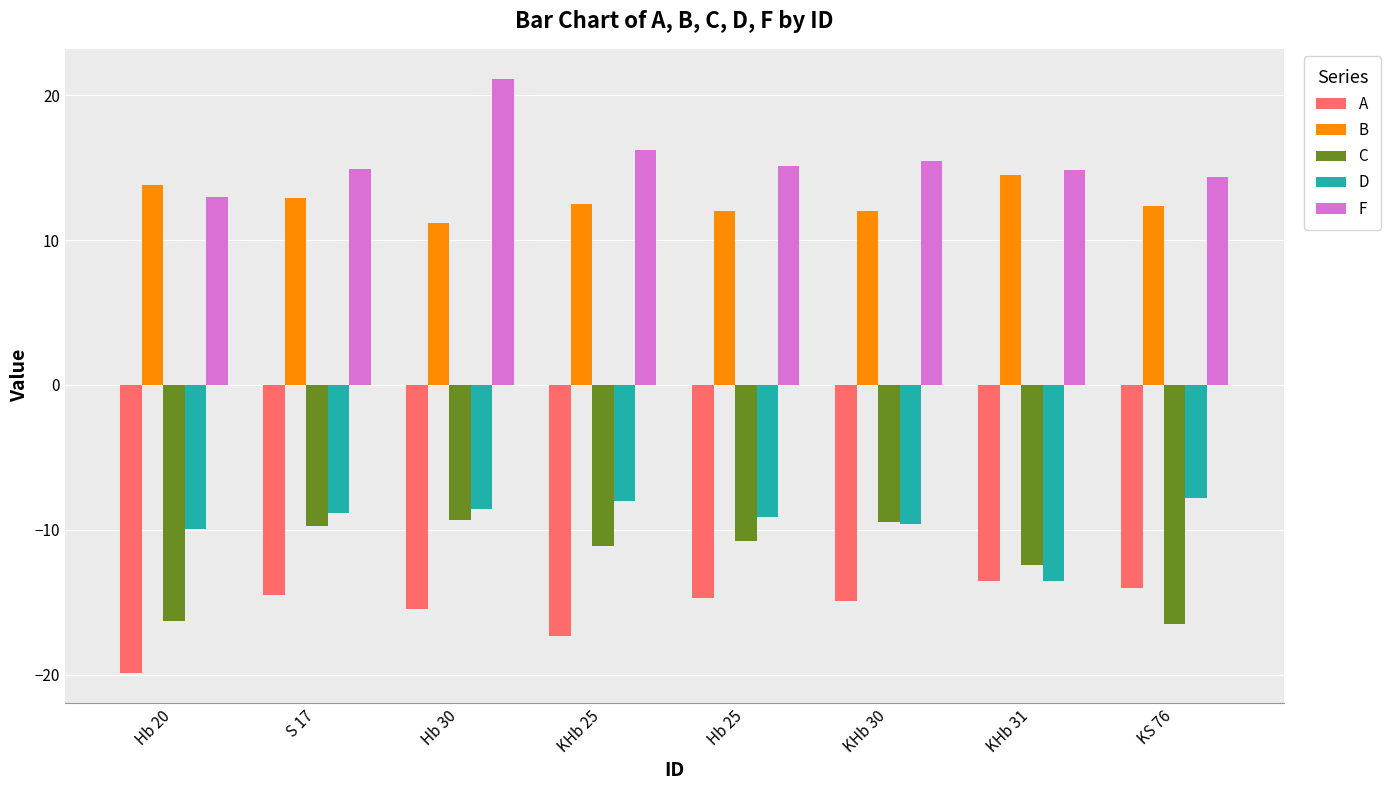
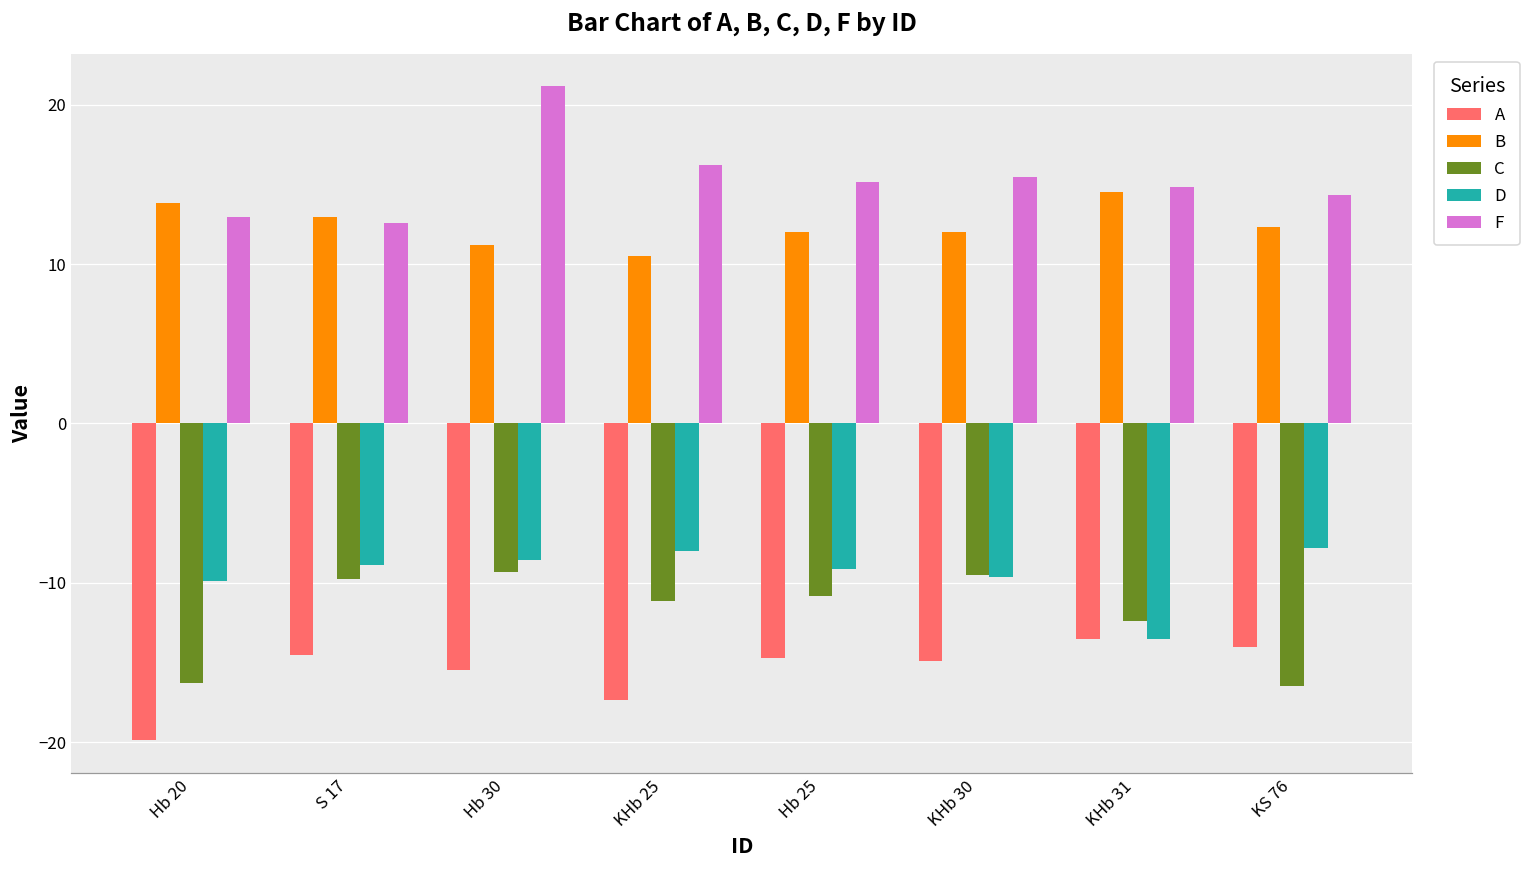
  {
    "A": {
      "Hb 20": -19.9,
      "S 17": -14.5,
      "Hb 30": -15.5,
      "KHb 25": -17.3,
      "Hb 25": -14.7,
      "KHb 30": -14.9,
      "KHb 31": -13.5,
      "KS 76": -14.0
    },
    "B": {
      "Hb 20": 13.8,
      "S 17": 12.9,
      "Hb 30": 11.2,
-     "KHb 25": 12.5,
+     "KHb 25": 10.5,
      "Hb 25": 12.0,
      "KHb 30": 12.0,
      "KHb 31": 14.5,
      "KS 76": 12.3
    },
    "C": {
      "Hb 20": -16.3,
      "S 17": -9.8,
      "Hb 30": -9.4,
      "KHb 25": -11.1,
      "Hb 25": -10.8,
      "KHb 30": -9.5,
      "KHb 31": -12.4,
      "KS 76": -16.5
    },
    "D": {
      "Hb 20": -9.9,
      "S 17": -8.9,
      "Hb 30": -8.6,
      "KHb 25": -8.0,
      "Hb 25": -9.1,
      "KHb 30": -9.6,
      "KHb 31": -13.5,
      "KS 76": -7.8
    },
    "F": {
      "Hb 20": 12.9,
-     "S 17": 14.9,
+     "S 17": 12.6,
      "Hb 30": 21.2,
      "KHb 25": 16.2,
      "Hb 25": 15.1,
      "KHb 30": 15.5,
      "KHb 31": 14.8,
      "KS 76": 14.4
    }
  }
